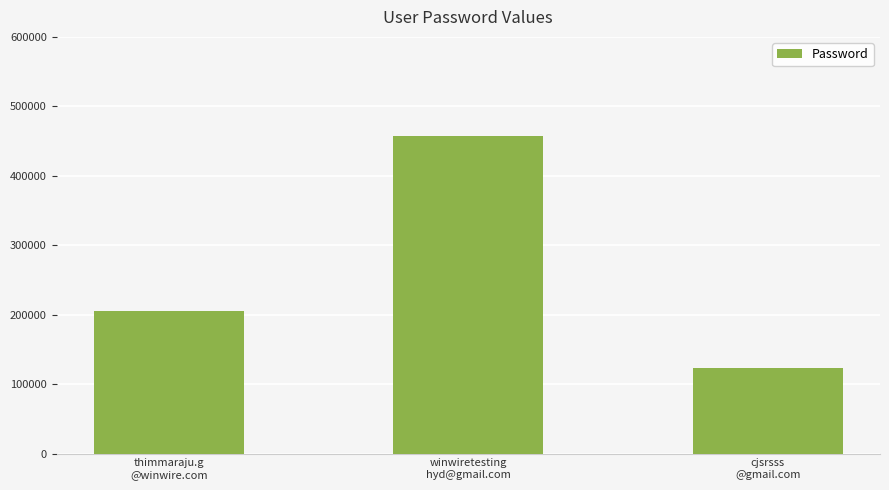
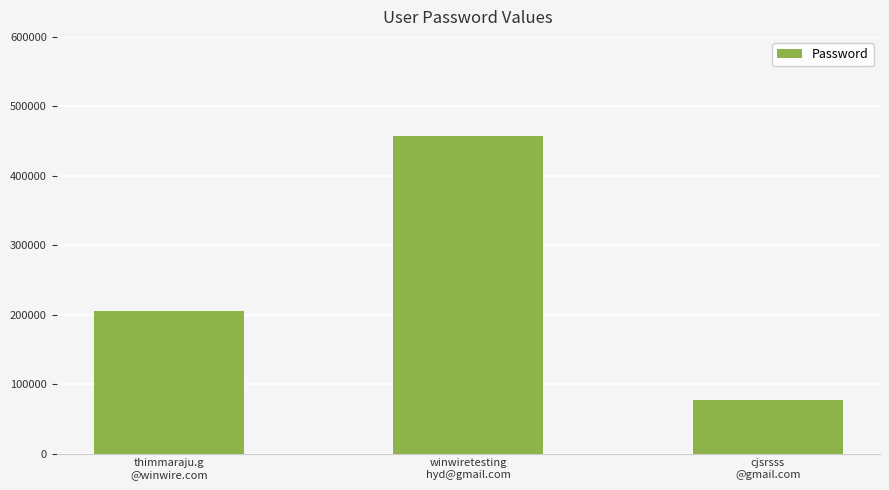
  {
    "thimmaraju.g @winwire.com": 210000,
    "winwiretesting hyd@gmail.com": 460000,
-   "cjsrsss @gmail.com": 120000
+   "cjsrsss @gmail.com": 80000
  }
